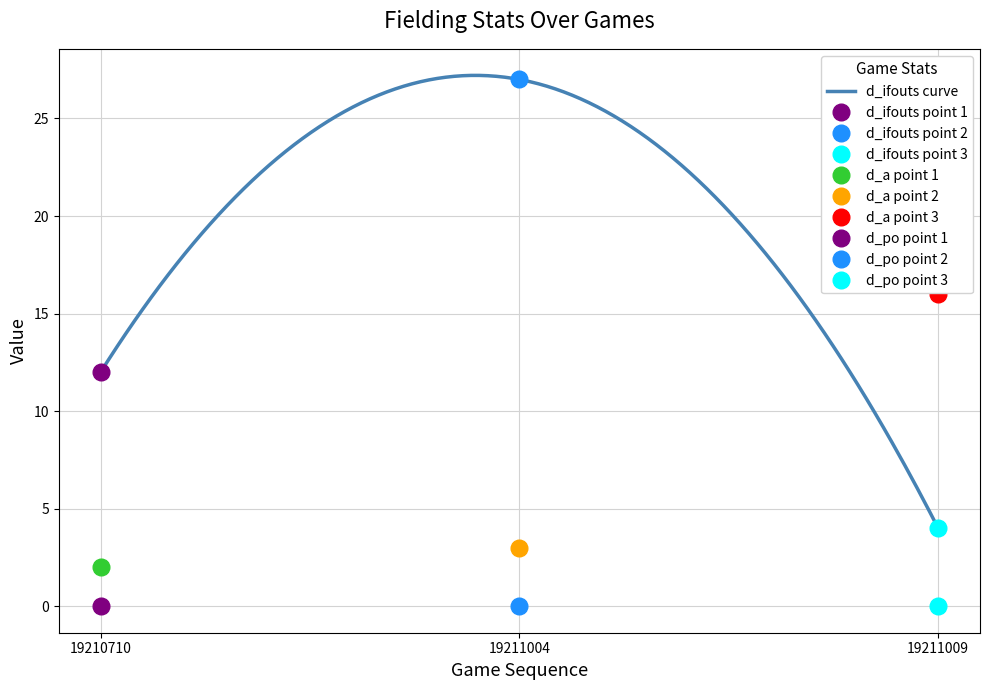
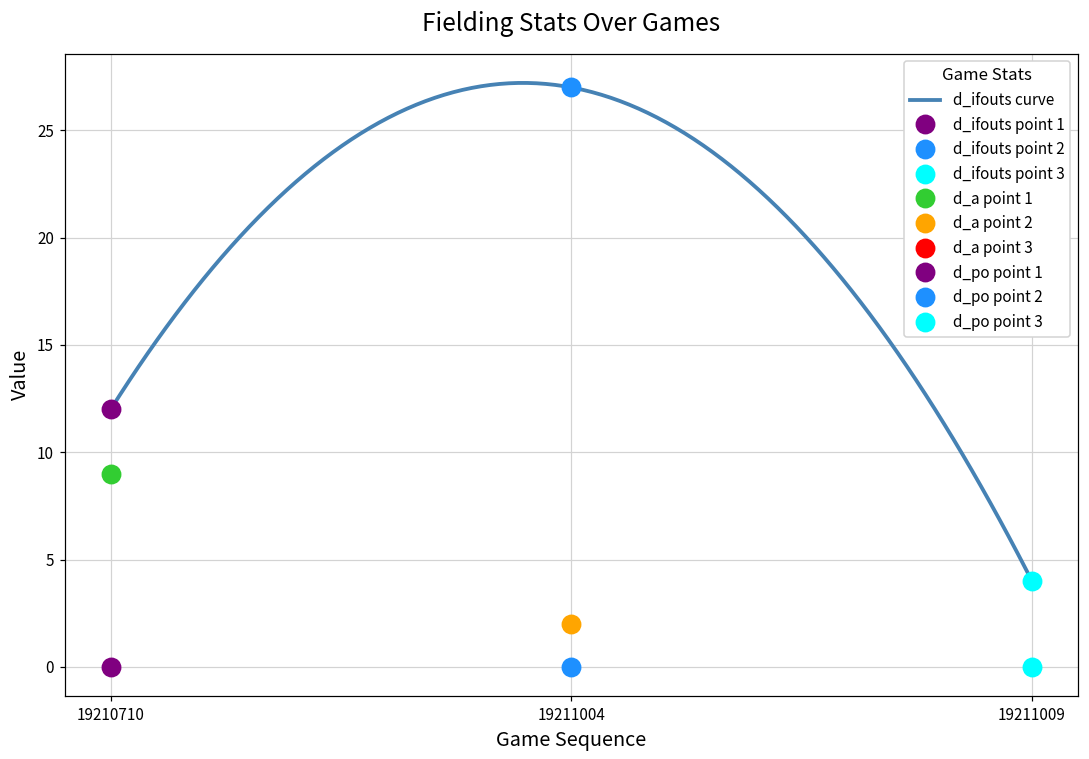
  {
    "d_a point 1": {
-     "19210710": 2
+     "19210710": 9
    },
    "d_a point 2": {
-     "19211004": 3
+     "19211004": 2
    },
    "d_a point 3": {
      "19211009": 16
    }
  }
